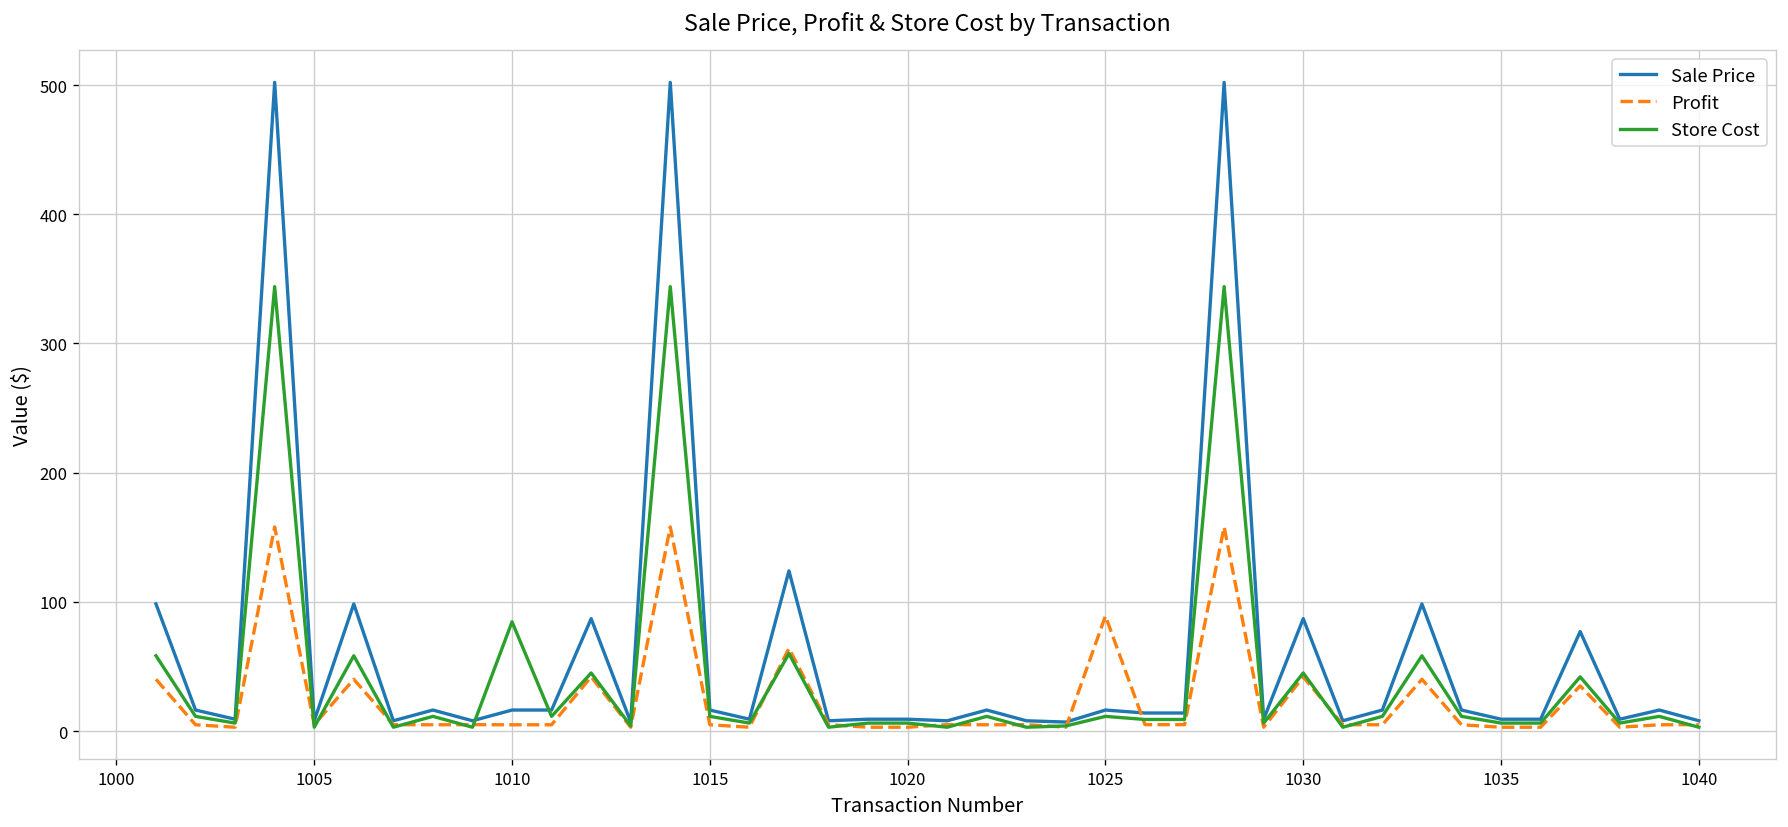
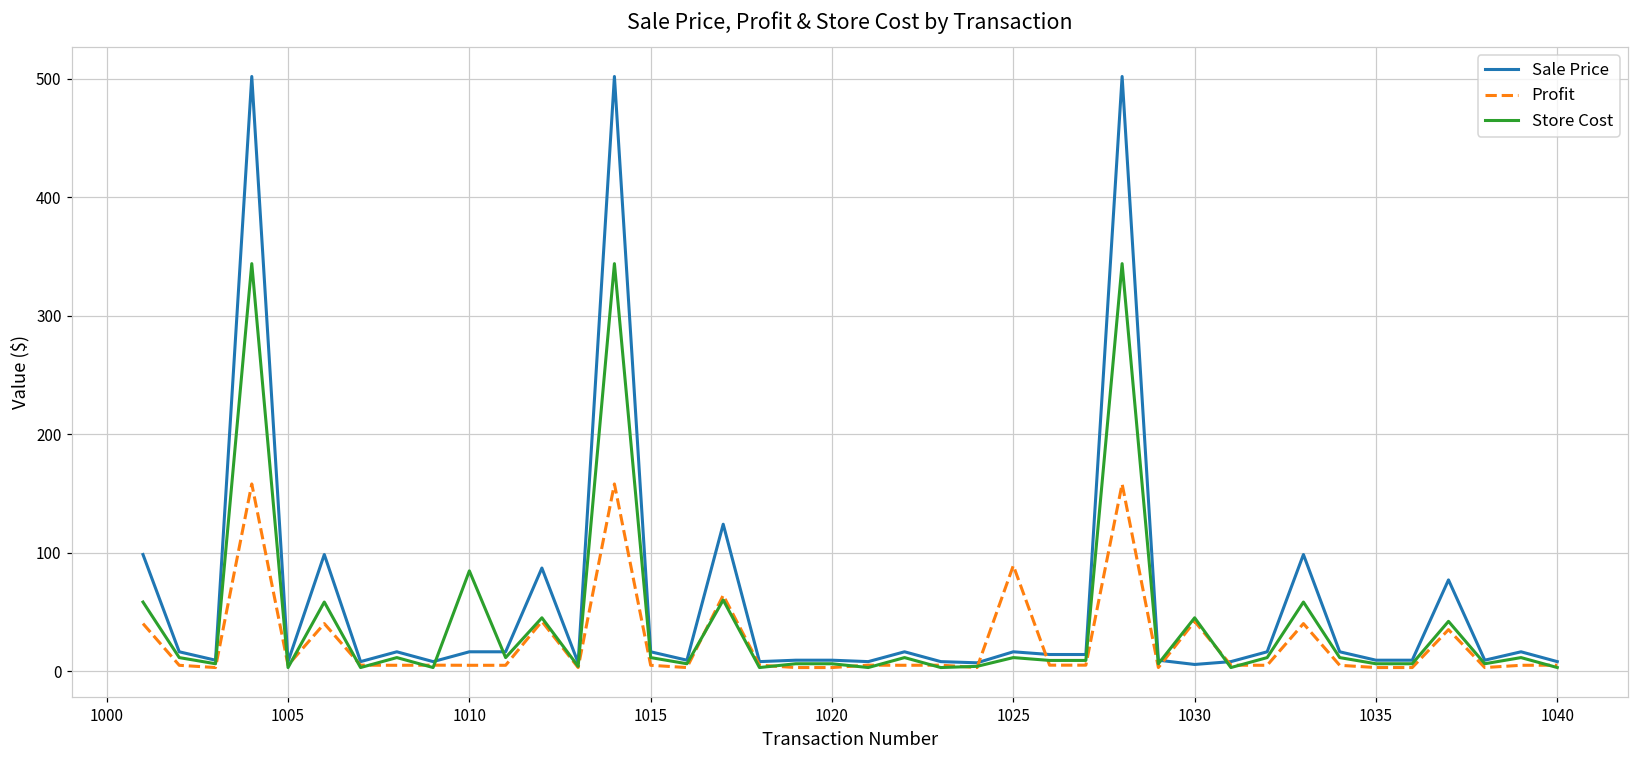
  {
    "Sale Price": {
      "1005": 8,
      "1010": 16,
      "1015": 16,
      "1020": 9,
      "1025": 16,
-     "1030": 87,
+     "1030": 6,
      "1035": 9,
      "1040": 8
    },
    "Profit": {
      "1010": 5,
      "1015": 5,
      "1020": 3,
      "1025": 89,
      "1030": 42,
      "1035": 3
    },
    "Store Cost": {
      "1010": 85,
      "1015": 11,
      "1020": 6,
      "1025": 11,
      "1030": 45,
      "1035": 6
    }
  }
